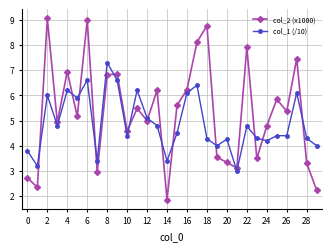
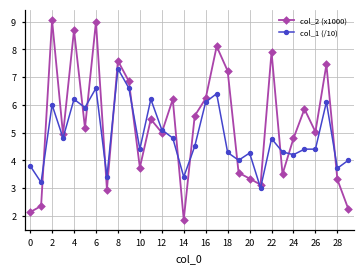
  {
    "col_2 (x1000)": {
-     "0": 2.7,
+     "0": 2.1,
      "2": 9.1,
-     "4": 6.9,
+     "4": 8.7,
      "6": 9.0,
-     "8": 6.8,
-     "10": 4.6,
+     "8": 7.6,
+     "10": 3.7,
      "12": 5.0,
      "14": 1.9,
      "16": 6.2,
-     "18": 8.8,
+     "18": 7.2,
      "20": 3.3,
      "22": 7.9,
      "24": 4.8,
-     "26": 5.4,
+     "26": 5.0,
      "28": 3.3
    },
    "col_1 (/10)": {
      "0": 3.8,
      "2": 6.0,
      "4": 6.2,
      "6": 6.6,
      "8": 7.3,
      "10": 4.4,
      "12": 5.1,
      "14": 3.4,
      "16": 6.1,
      "18": 4.3,
      "20": 4.3,
      "22": 4.8,
      "24": 4.2,
      "26": 4.4,
-     "28": 4.3
+     "28": 3.7
    }
  }
